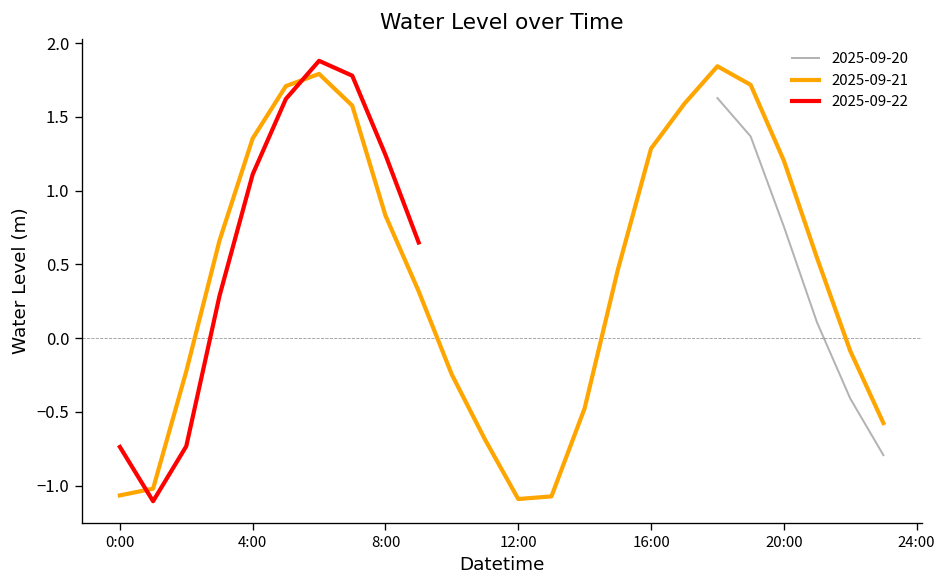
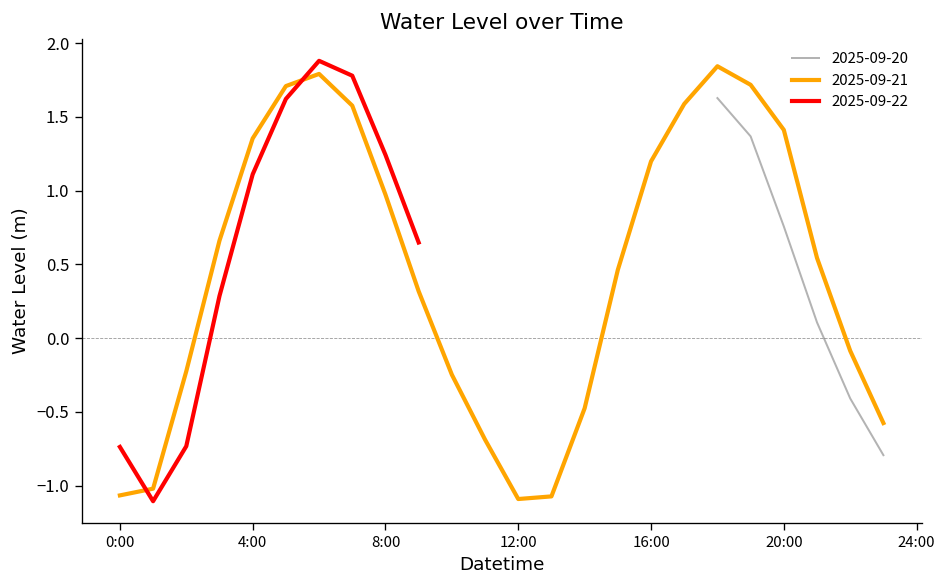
  {
    "2025-09-20": {
      "20:00": 0.76
    },
    "2025-09-21": {
      "0:00": -1.07,
      "4:00": 1.35,
-     "8:00": 0.83,
+     "8:00": 0.97,
      "12:00": -1.09,
-     "16:00": 1.29,
-     "20:00": 1.20
+     "16:00": 1.20,
+     "20:00": 1.41
    },
    "2025-09-22": {
      "0:00": -0.74,
      "4:00": 1.11,
      "8:00": 1.24
    }
  }
